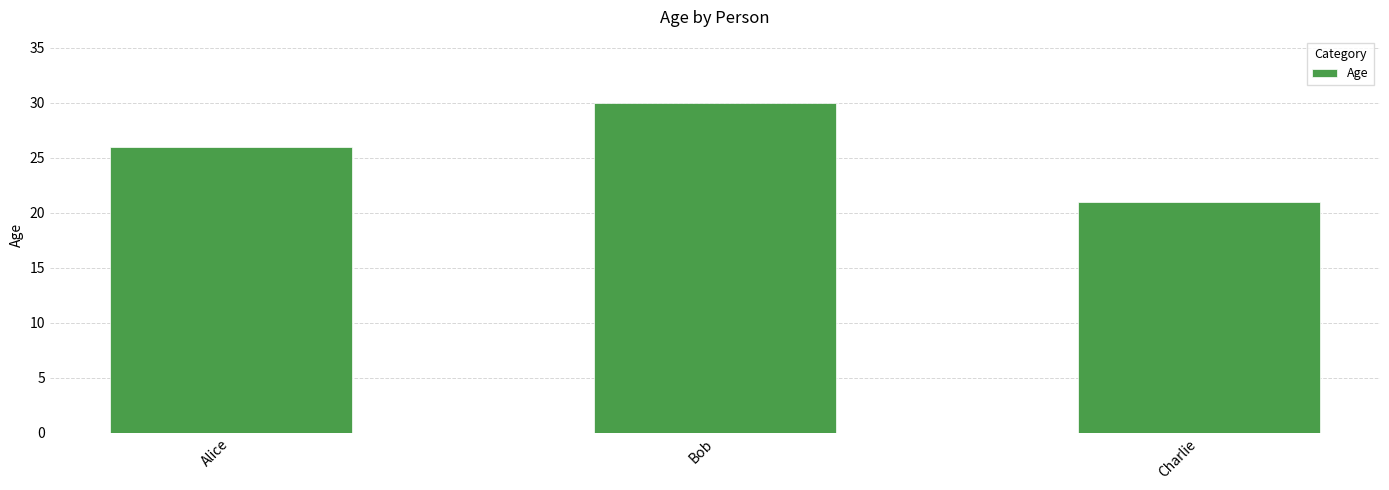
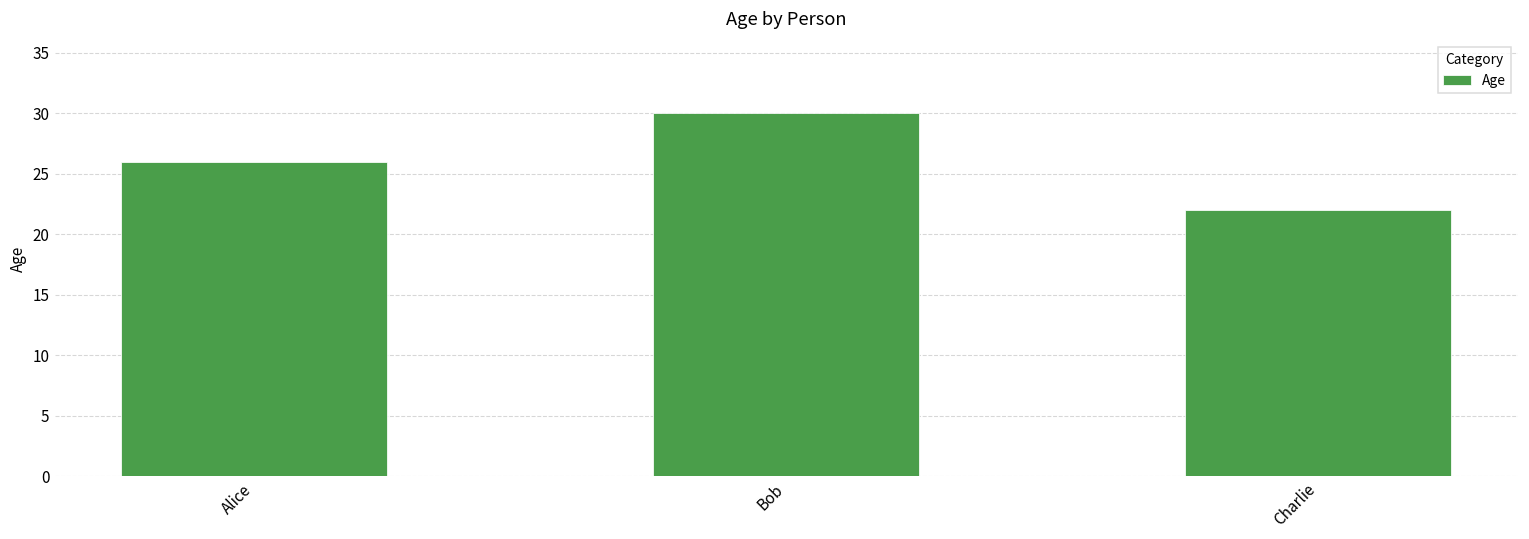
  {
    "Alice": 26,
    "Bob": 30,
-   "Charlie": 21
+   "Charlie": 22
  }
